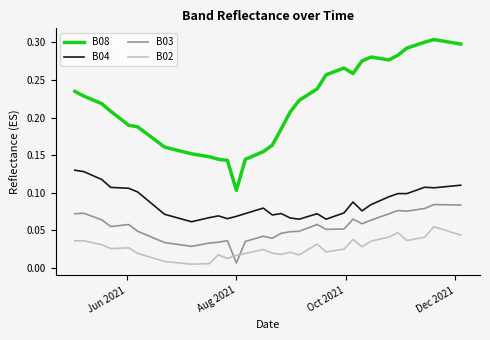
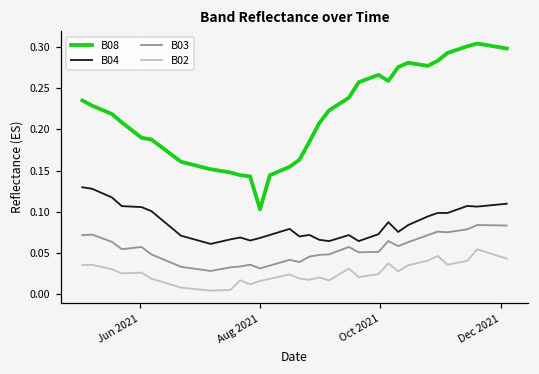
  {
    "B08": {
      "Aug 2021": 0.10
    },
    "B04": {
      "Aug 2021": 0.07
    },
    "B03": {
-     "Aug 2021": 0.01
+     "Aug 2021": 0.03
    },
    "B02": {
      "Aug 2021": 0.02
    }
  }
